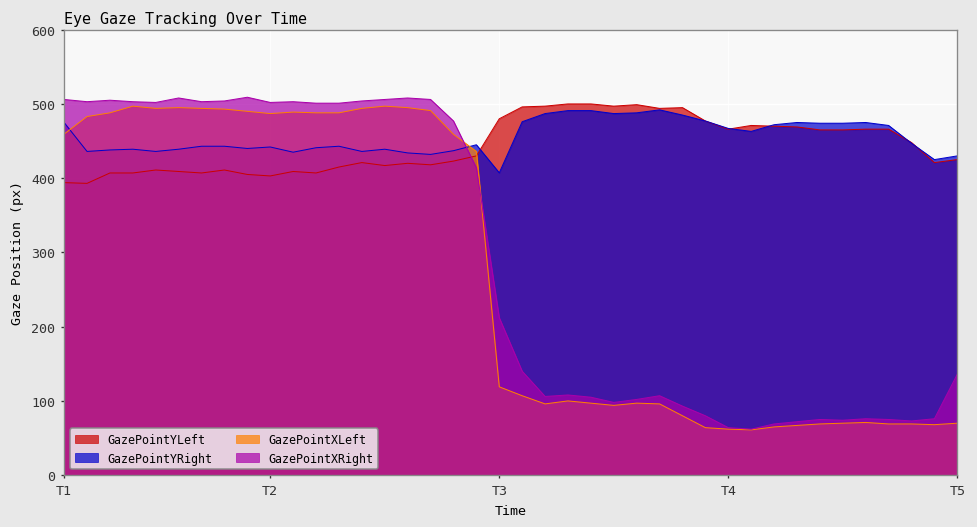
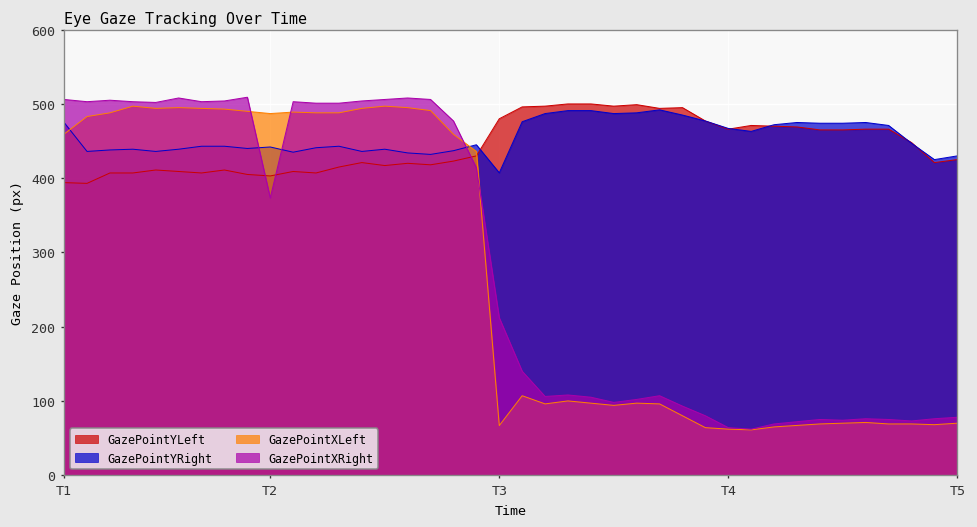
  {
    "GazePointYLeft": {
      "T1": 390,
      "T2": 400,
      "T3": 480,
      "T5": 430
    },
    "GazePointYRight": {
      "T1": 470,
      "T2": 440,
      "T3": 410,
      "T5": 430
    },
    "GazePointXLeft": {
      "T1": 460,
      "T2": 490,
-     "T3": 120,
+     "T3": 70,
      "T5": 70
    },
    "GazePointXRight": {
      "T1": 510,
-     "T2": 500,
+     "T2": 370,
      "T3": 210,
-     "T5": 140
+     "T5": 80
    }
  }
